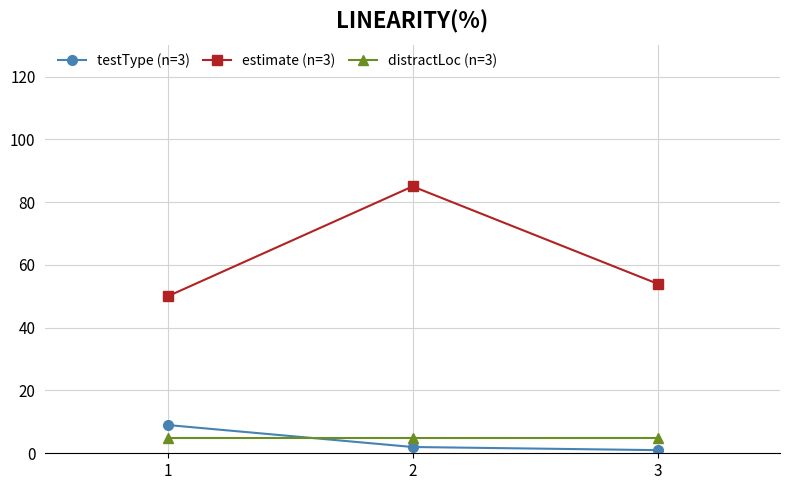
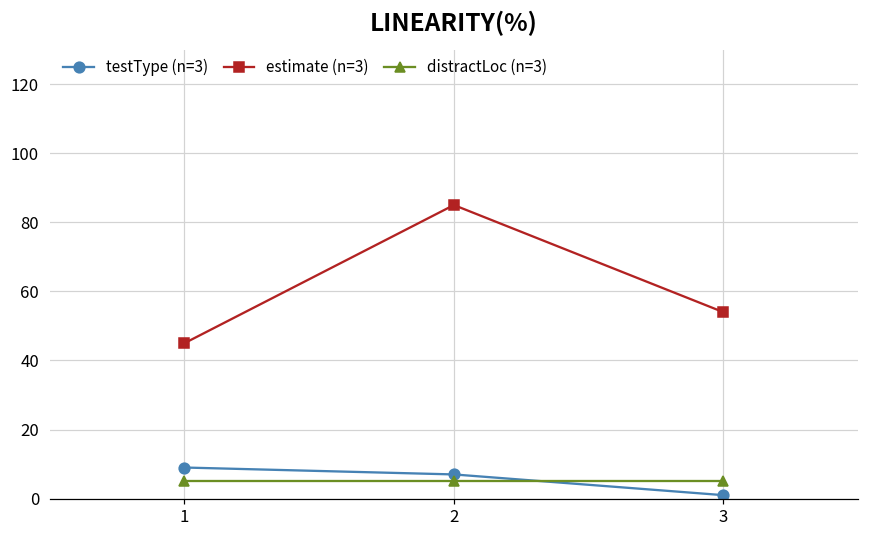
  {
    "testType (n=3)": {
      "1": 9,
-     "2": 2,
+     "2": 7,
      "3": 1
    },
    "estimate (n=3)": {
-     "1": 50,
+     "1": 45,
      "2": 85,
      "3": 54
    },
    "distractLoc (n=3)": {
      "1": 5,
      "2": 5,
      "3": 5
    }
  }
